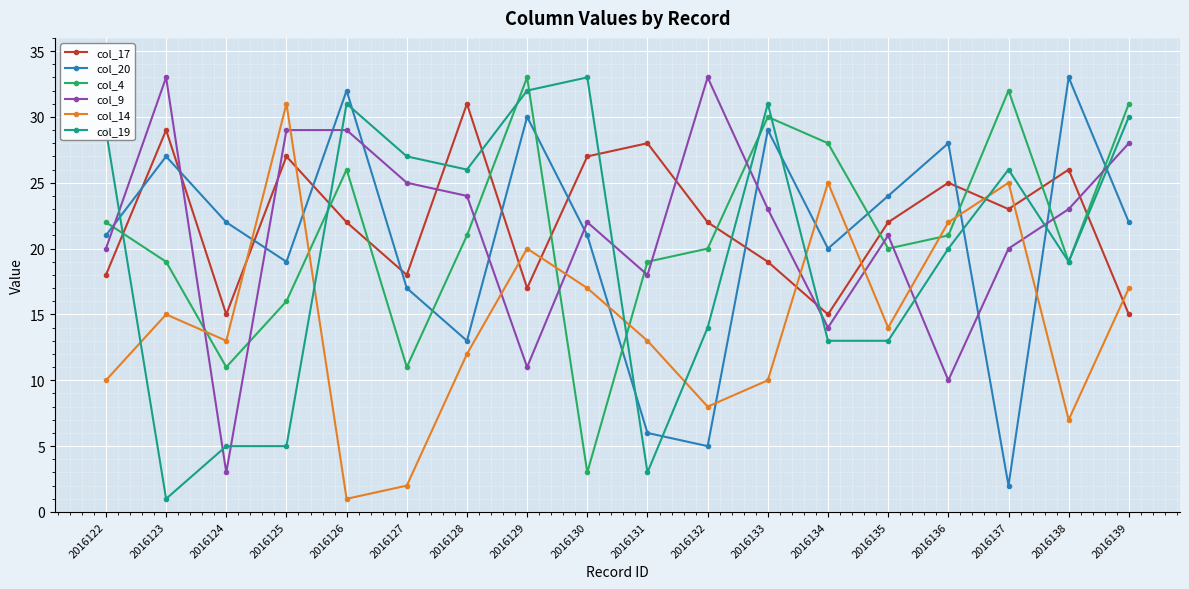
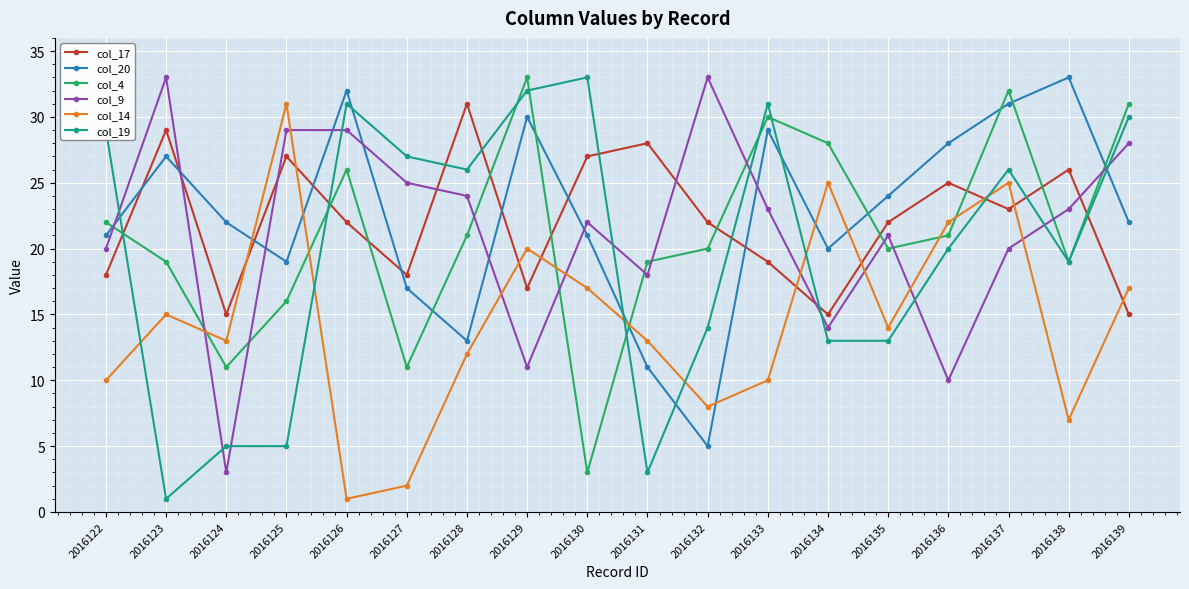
  {
    "col_17": {
      "2016122": 18,
      "2016123": 29,
      "2016124": 15,
      "2016125": 27,
      "2016126": 22,
      "2016127": 18,
      "2016128": 31,
      "2016129": 17,
      "2016130": 27,
      "2016131": 28,
      "2016132": 22,
      "2016133": 19,
      "2016134": 15,
      "2016135": 22,
      "2016136": 25,
      "2016137": 23,
      "2016138": 26,
      "2016139": 15
    },
    "col_20": {
      "2016122": 21,
      "2016123": 27,
      "2016124": 22,
      "2016125": 19,
      "2016126": 32,
      "2016127": 17,
      "2016128": 13,
      "2016129": 30,
      "2016130": 21,
-     "2016131": 6,
+     "2016131": 11,
      "2016132": 5,
      "2016133": 29,
      "2016134": 20,
      "2016135": 24,
      "2016136": 28,
-     "2016137": 2,
+     "2016137": 31,
      "2016138": 33,
      "2016139": 22
    },
    "col_9": {
      "2016122": 20,
      "2016123": 33,
      "2016124": 3,
      "2016125": 29,
      "2016126": 29,
      "2016127": 25,
      "2016128": 24,
      "2016129": 11,
      "2016130": 22,
      "2016131": 18,
      "2016132": 33,
      "2016133": 23,
      "2016134": 14,
      "2016135": 21,
      "2016136": 10,
      "2016137": 20,
      "2016138": 23,
      "2016139": 28
    },
    "col_14": {
      "2016122": 10,
      "2016123": 15,
      "2016124": 13,
      "2016125": 31,
      "2016126": 1,
      "2016127": 2,
      "2016128": 12,
      "2016129": 20,
      "2016130": 17,
      "2016131": 13,
      "2016132": 8,
      "2016133": 10,
      "2016134": 25,
      "2016135": 14,
      "2016136": 22,
      "2016137": 25,
      "2016138": 7,
      "2016139": 17
    }
  }
